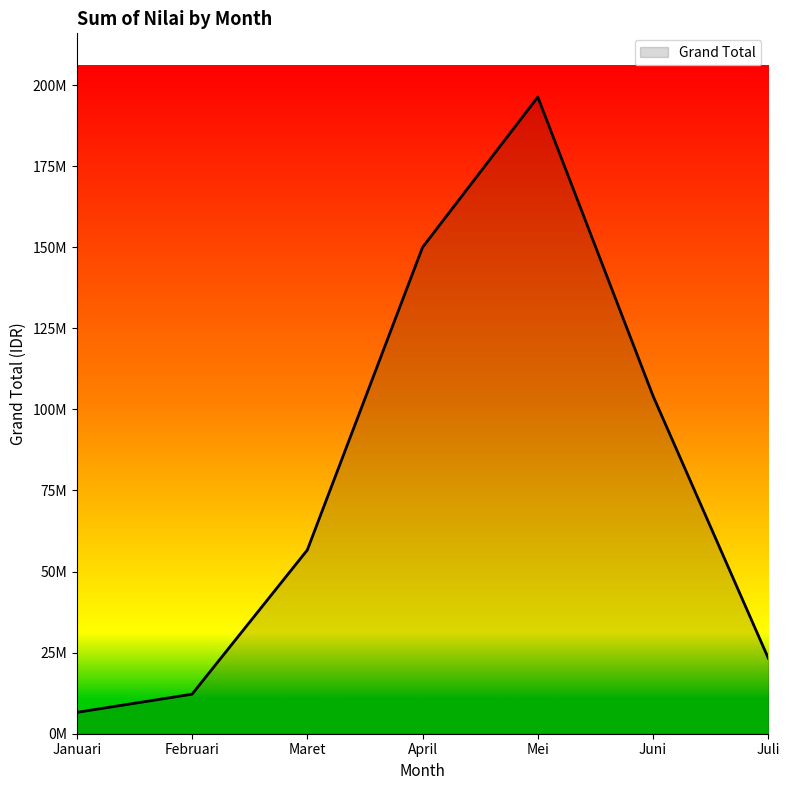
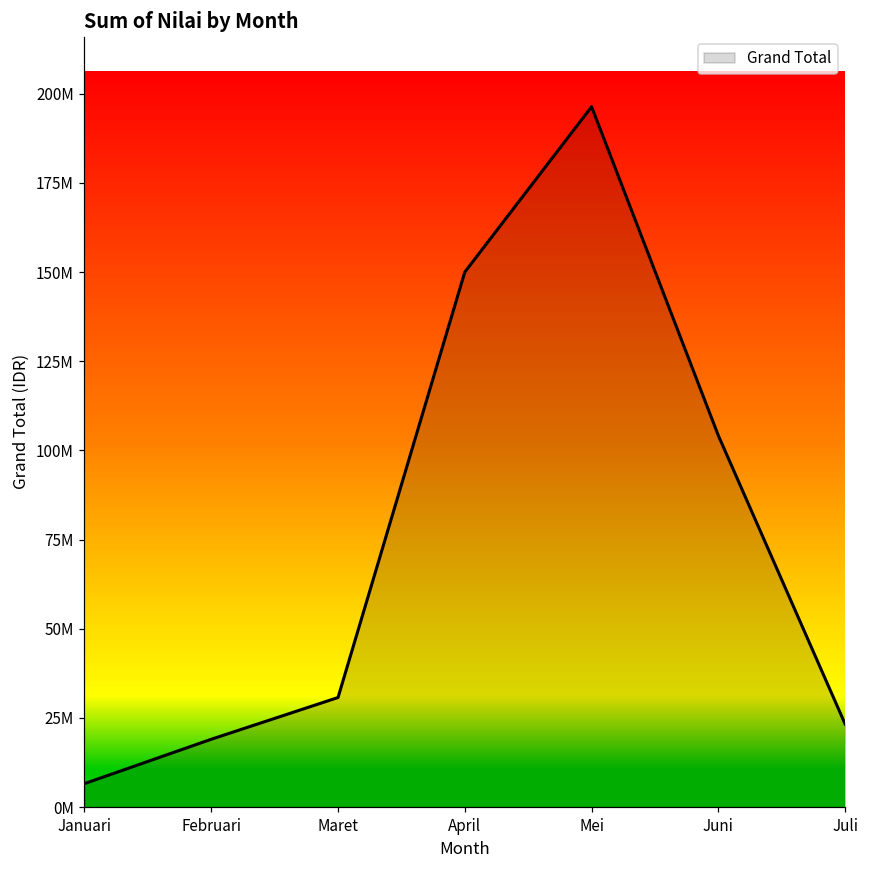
  {
    "Januari": 7000000,
-   "Februari": 12000000,
-   "Maret": 57000000,
+   "Februari": 19000000,
+   "Maret": 31000000,
    "April": 150000000,
    "Mei": 196000000,
    "Juni": 104000000,
    "Juli": 23000000
  }
